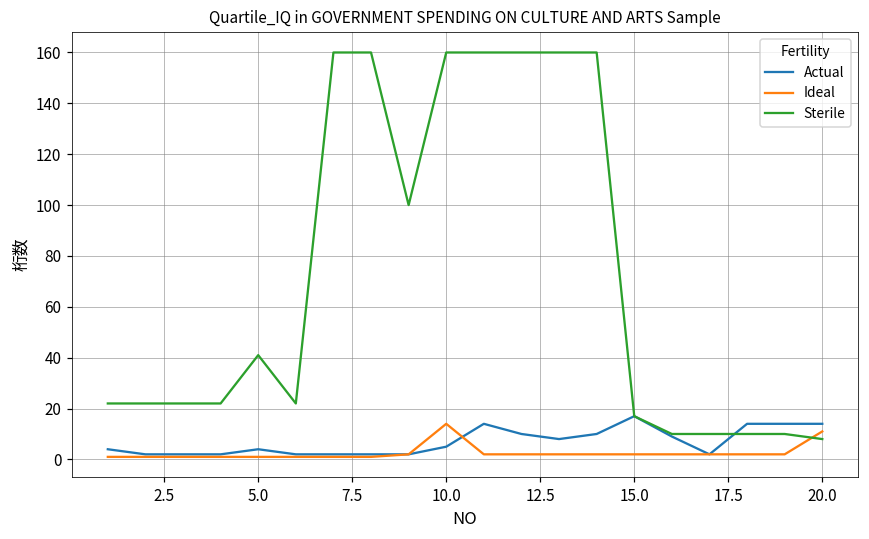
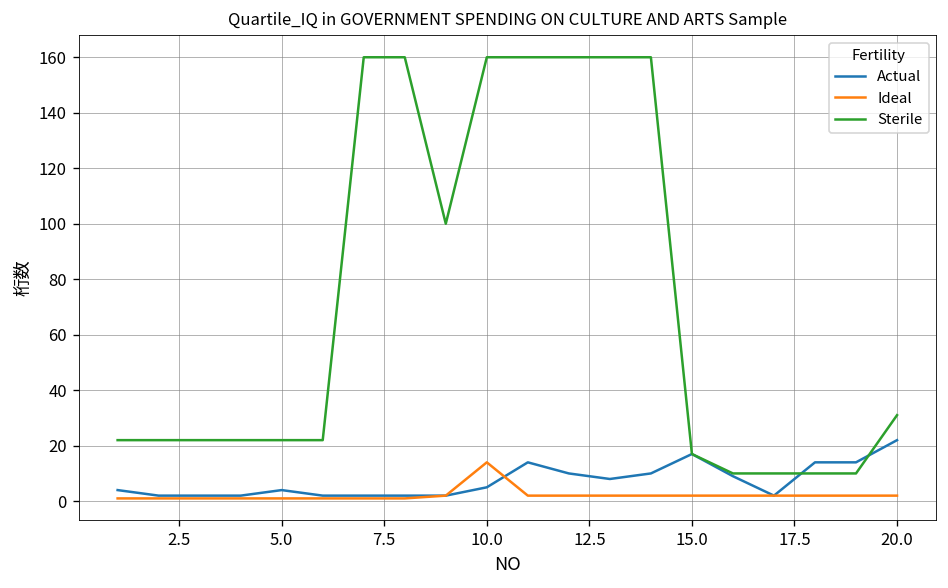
  {
    "Actual": {
      "5.0": 4,
      "10.0": 5,
-     "20.0": 14
+     "20.0": 22
    },
    "Ideal": {
      "5.0": 1,
      "10.0": 14,
      "15.0": 2,
-     "20.0": 11
+     "20.0": 2
    },
    "Sterile": {
-     "5.0": 41,
+     "5.0": 22,
      "10.0": 160,
-     "20.0": 8
+     "20.0": 31
    }
  }
